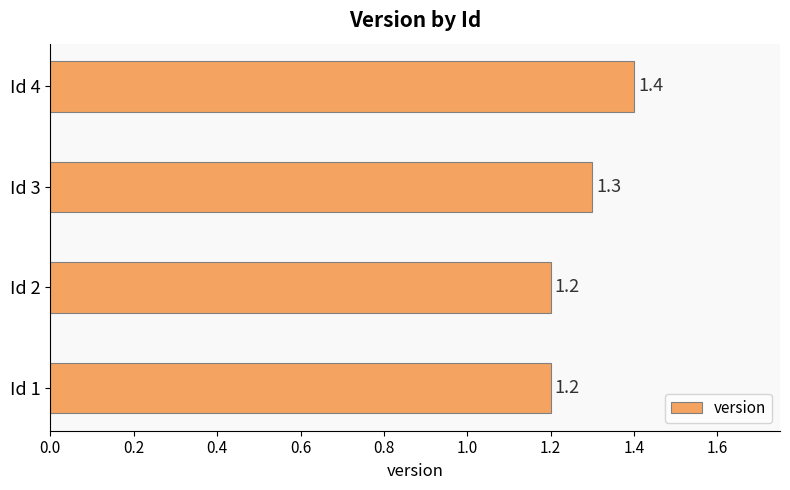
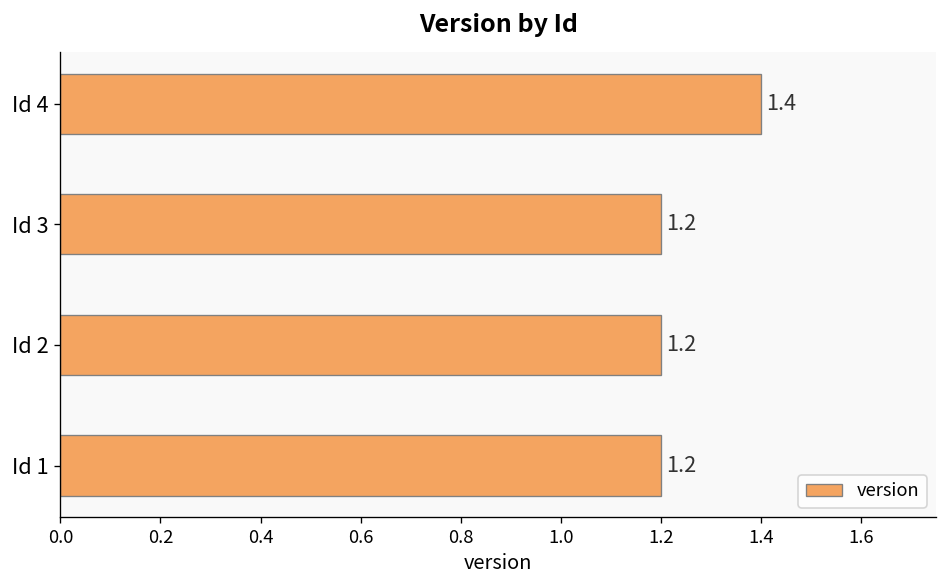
  {
    "Id 4": 1.4,
-   "Id 3": 1.3,
+   "Id 3": 1.2,
    "Id 2": 1.2,
    "Id 1": 1.2
  }
